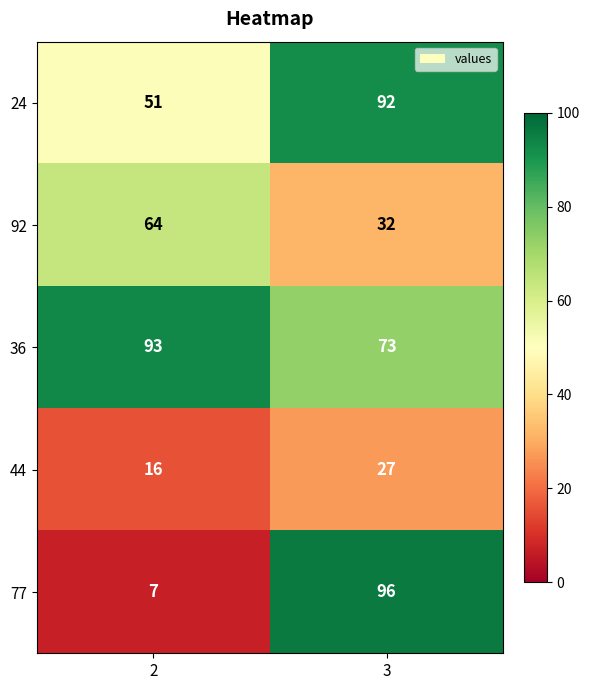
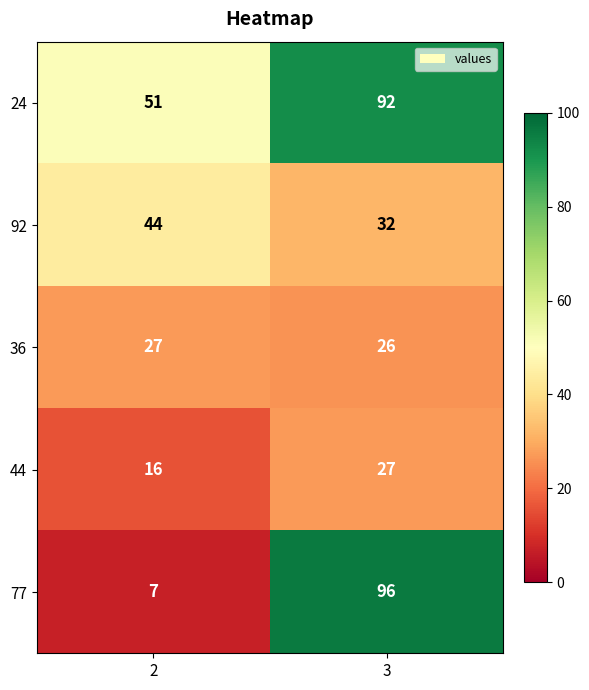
  {
    "24": {
      "2": 51,
      "3": 92
    },
    "92": {
-     "2": 64,
+     "2": 44,
      "3": 32
    },
    "36": {
-     "2": 93,
-     "3": 73
+     "2": 27,
+     "3": 26
    },
    "44": {
      "2": 16,
      "3": 27
    },
    "77": {
      "2": 7,
      "3": 96
    }
  }
